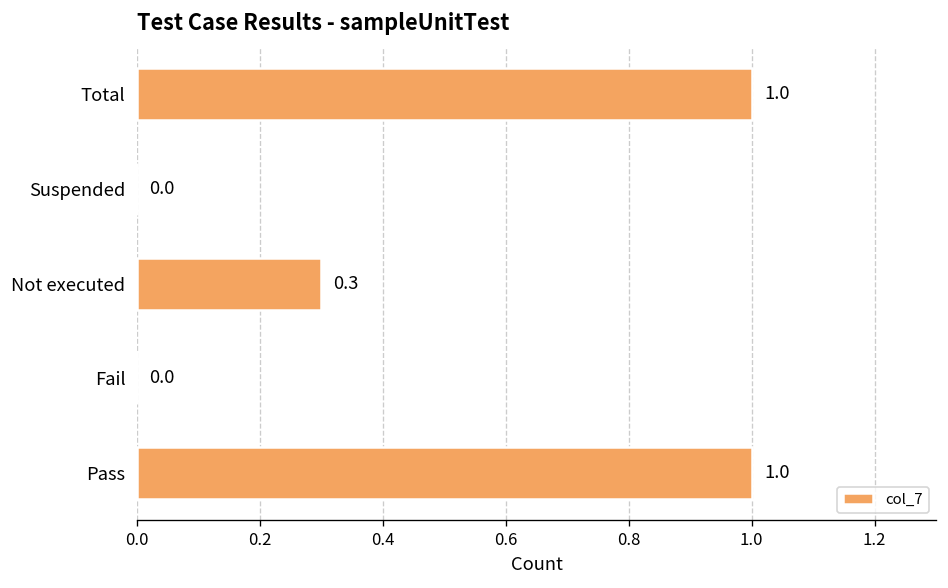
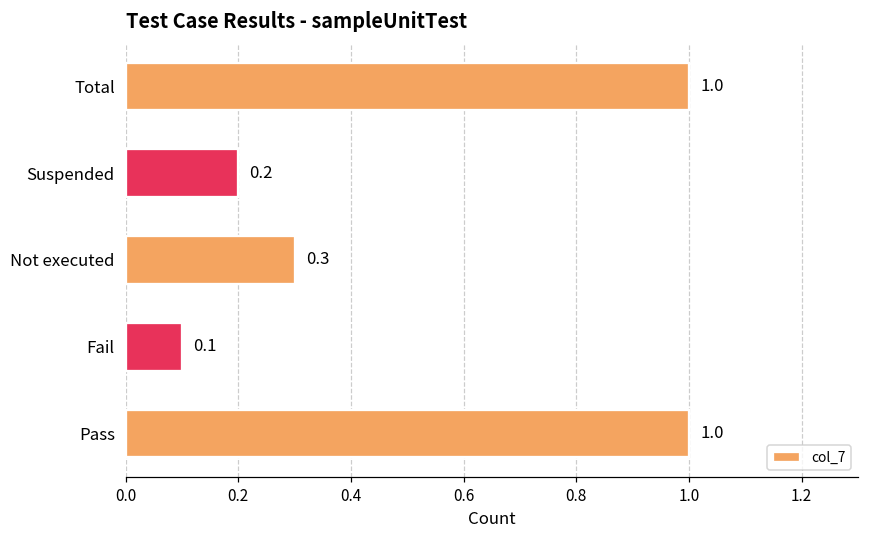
  {
    "Total": 1.0,
-   "Suspended": 0.0,
+   "Suspended": 0.2,
    "Not executed": 0.3,
-   "Fail": 0.0,
+   "Fail": 0.1,
    "Pass": 1.0
  }
